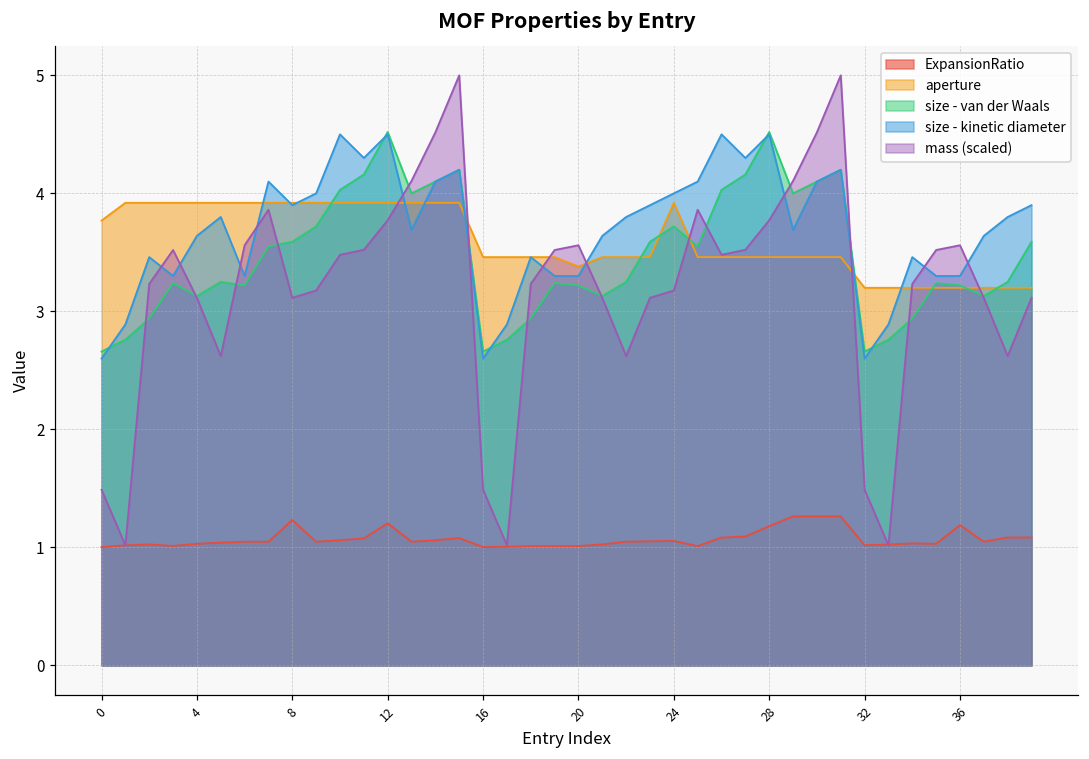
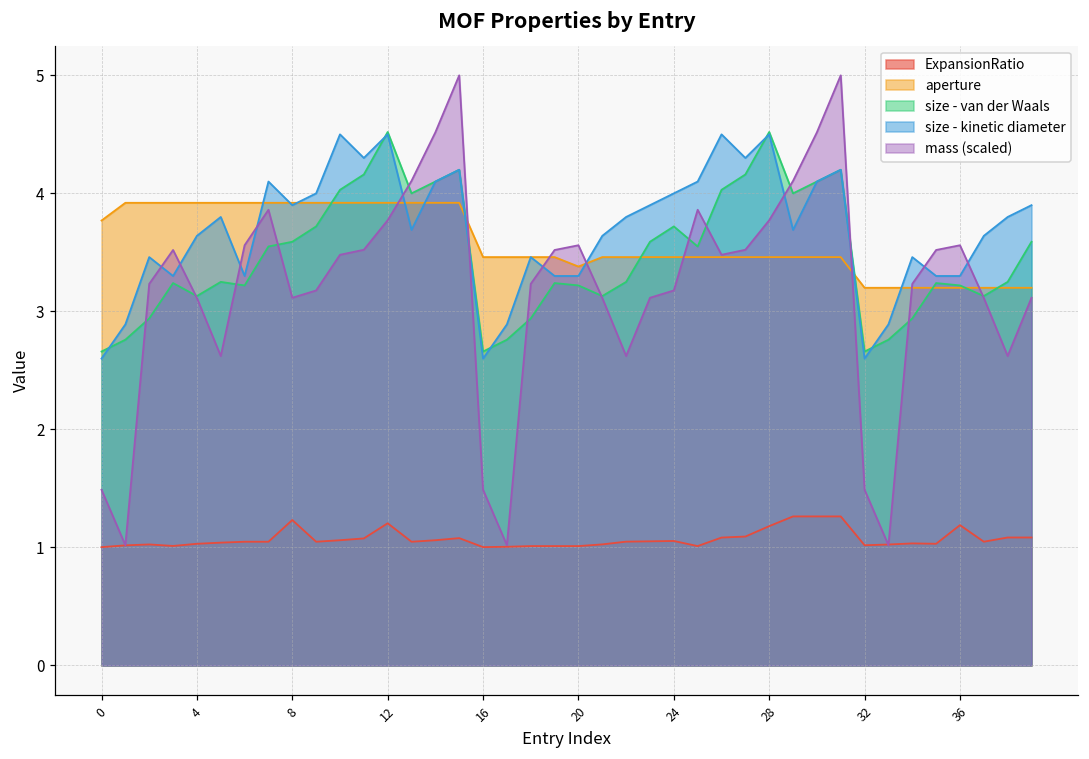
  {
    "ExpansionRatio": {
      "0": 1.00,
      "4": 1.03,
      "8": 1.23,
      "12": 1.20,
      "16": 1.00,
      "20": 1.01,
      "24": 1.05,
      "28": 1.18,
      "32": 1.02,
      "36": 1.19
    },
    "aperture": {
      "0": 3.77,
      "4": 3.92,
      "12": 3.92,
      "16": 3.46,
      "20": 3.38,
-     "24": 3.92,
+     "24": 3.46,
      "28": 3.46,
      "32": 3.20
    },
    "size - van der Waals": {
      "0": 2.66,
      "8": 3.59,
      "16": 2.66,
      "20": 3.22,
      "24": 3.72,
      "32": 2.66
    },
    "size - kinetic diameter": {
      "0": 2.60,
      "4": 3.64,
      "16": 2.60,
      "20": 3.30,
      "24": 4.00,
      "32": 2.60,
      "36": 3.30
    },
    "mass (scaled)": {
      "0": 1.49,
      "8": 3.12,
      "12": 3.77,
      "16": 1.49,
      "20": 3.56,
      "24": 3.18,
      "28": 3.77,
      "32": 1.49,
      "36": 3.56
    }
  }
